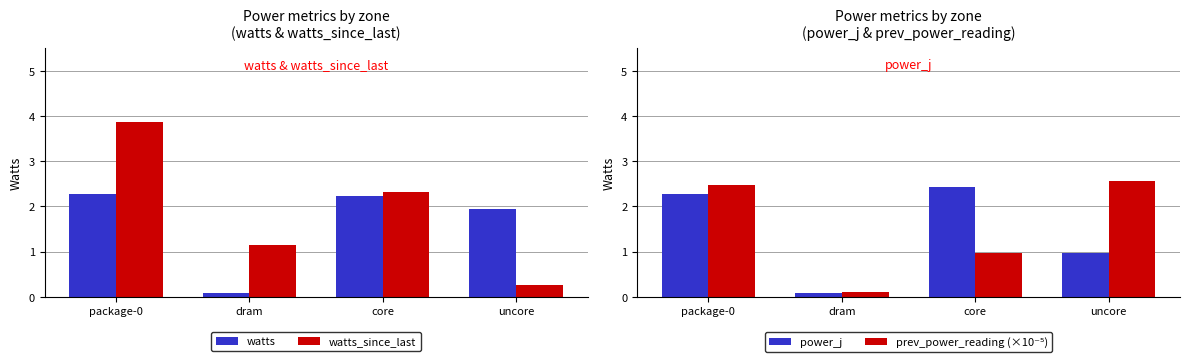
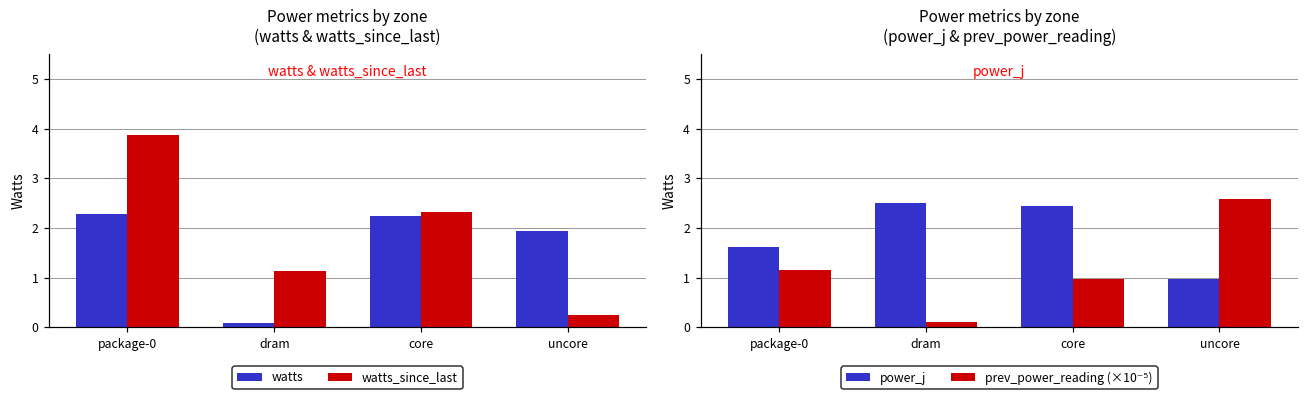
  {
    "Power metrics by zone (watts & watts_since_last)": {
      "watts": {
        "package-0": 2.3,
        "dram": 0.1,
        "core": 2.2,
        "uncore": 1.9
      },
      "watts_since_last": {
        "package-0": 3.9,
        "dram": 1.1,
        "core": 2.3,
        "uncore": 0.3
      }
    },
    "Power metrics by zone (power_j & prev_power_reading)": {
      "power_j": {
-       "package-0": 2.3,
-       "dram": 0.1,
+       "package-0": 1.6,
+       "dram": 2.5,
        "core": 2.4,
        "uncore": 1.0
      },
      "prev_power_reading (×10⁻⁵)": {
-       "package-0": 2.5,
+       "package-0": 1.1,
        "dram": 0.1,
        "core": 1.0,
        "uncore": 2.6
      }
    }
  }
